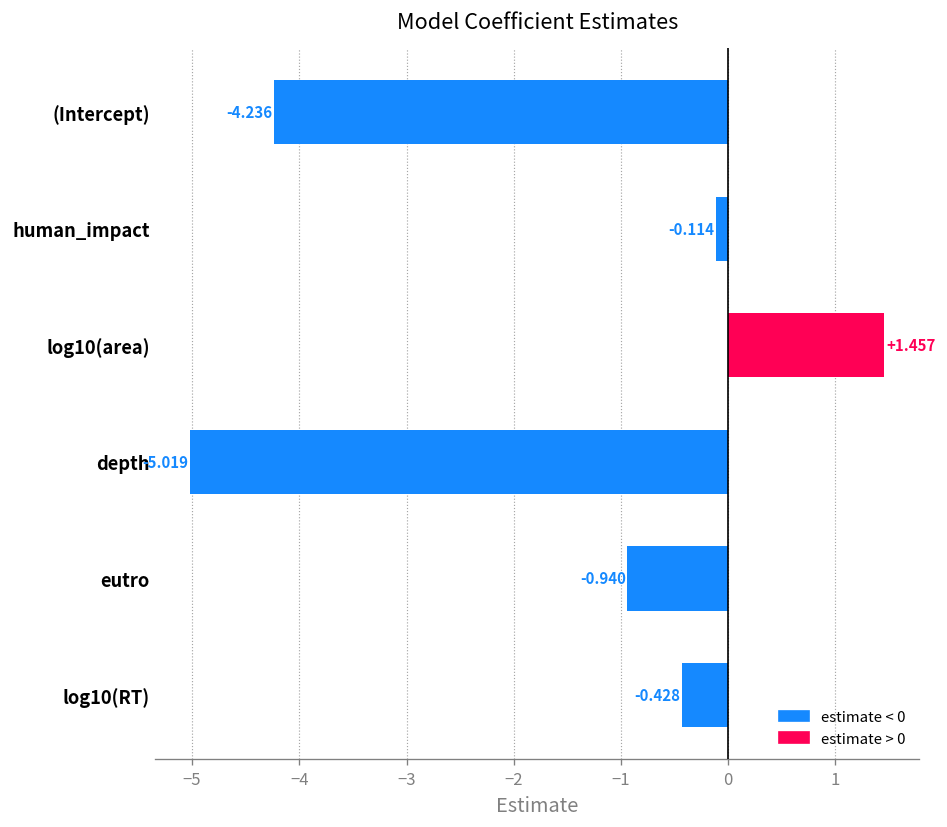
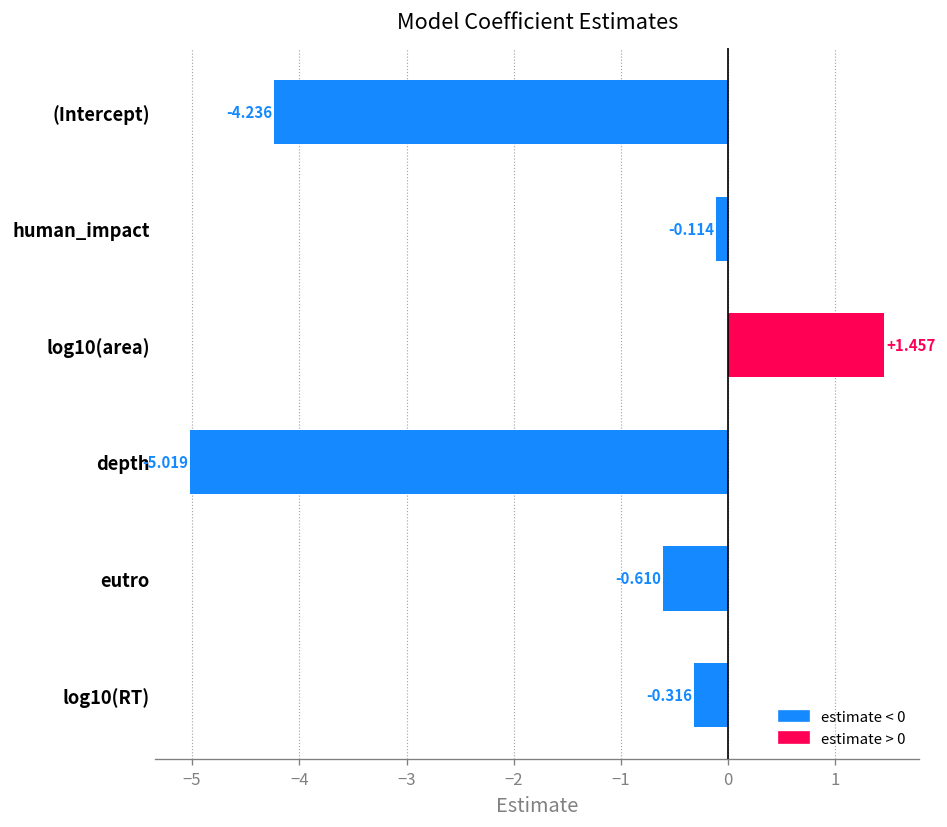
  {
    "(Intercept)": "-4.236",
    "human_impact": "-0.114",
    "log10(area)": "+1.457",
    "depth": "-5.019",
-   "eutro": "-0.940",
-   "log10(RT)": "-0.428"
+   "eutro": "-0.610",
+   "log10(RT)": "-0.316"
  }
